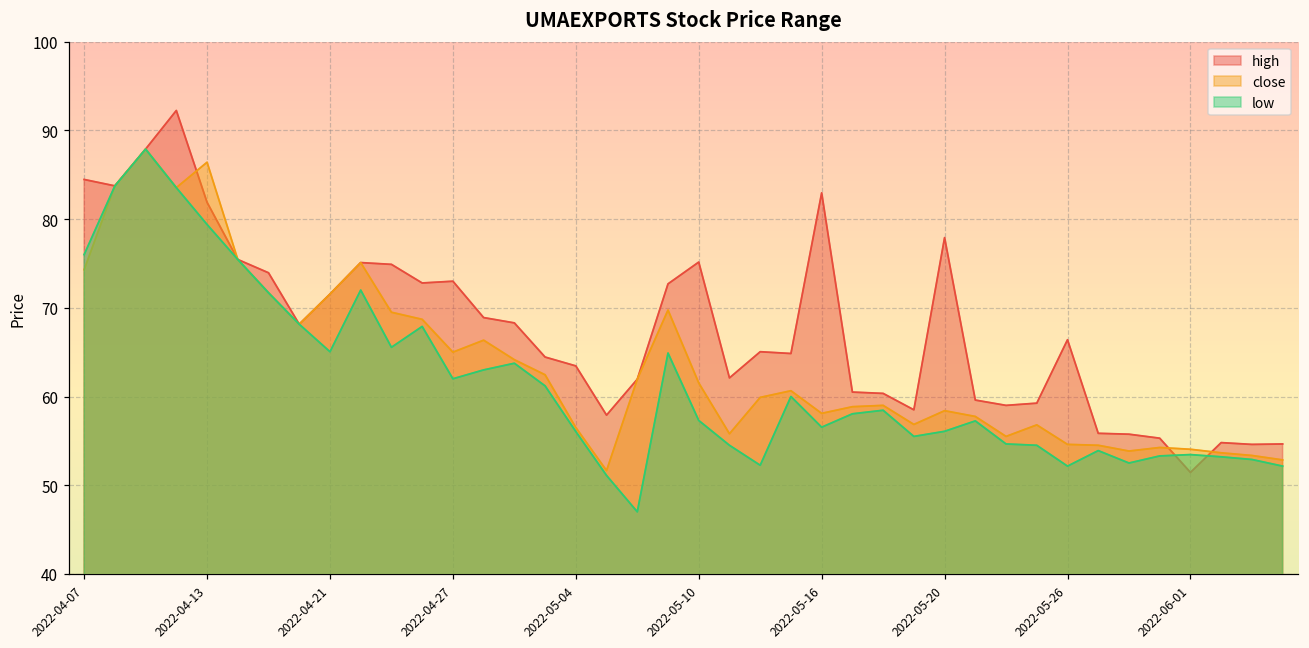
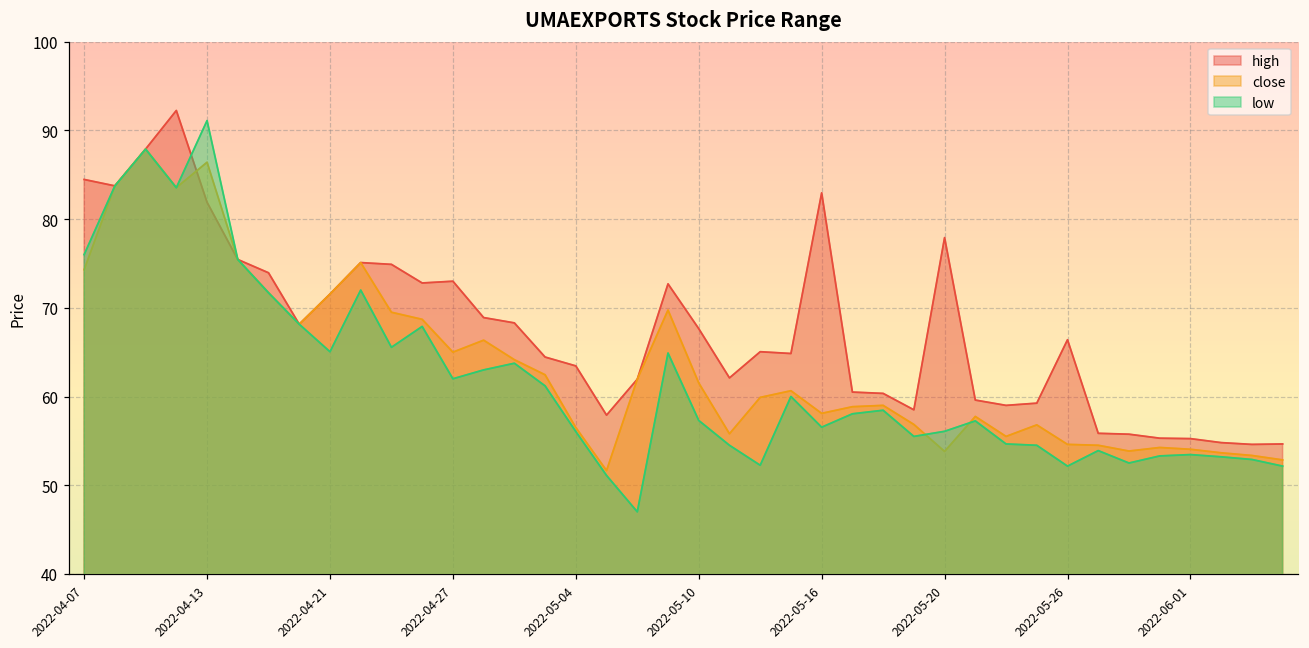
  {
    "high": {
      "2022-04-07": 84,
      "2022-04-13": 82,
      "2022-04-27": 73,
      "2022-05-04": 63,
-     "2022-05-10": 75,
+     "2022-05-10": 68,
      "2022-05-16": 83,
      "2022-05-20": 78,
      "2022-05-26": 66,
-     "2022-06-01": 51
+     "2022-06-01": 55
    },
    "close": {
      "2022-04-07": 74,
      "2022-04-13": 86,
      "2022-04-27": 65,
      "2022-05-04": 57,
      "2022-05-10": 62,
      "2022-05-16": 58,
-     "2022-05-20": 58,
+     "2022-05-20": 54,
      "2022-05-26": 55,
      "2022-06-01": 54
    },
    "low": {
      "2022-04-07": 76,
-     "2022-04-13": 79,
+     "2022-04-13": 91,
      "2022-04-21": 65,
      "2022-04-27": 62,
      "2022-05-04": 56,
      "2022-05-10": 57,
      "2022-05-16": 57,
      "2022-05-20": 56,
      "2022-05-26": 52,
      "2022-06-01": 53
    }
  }
